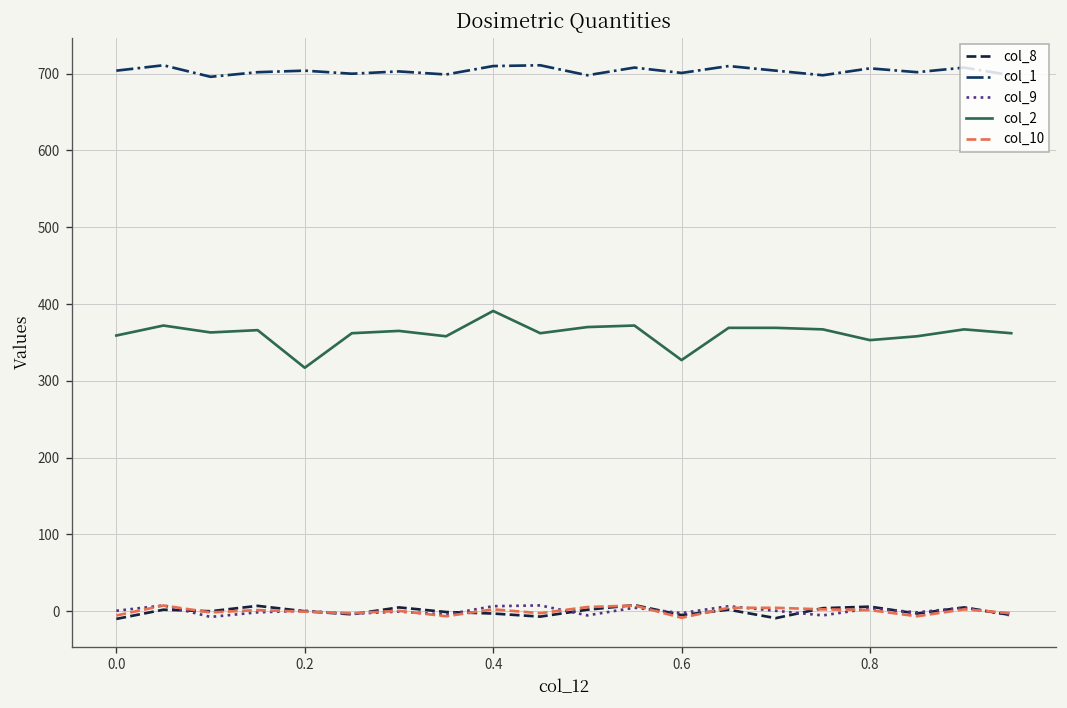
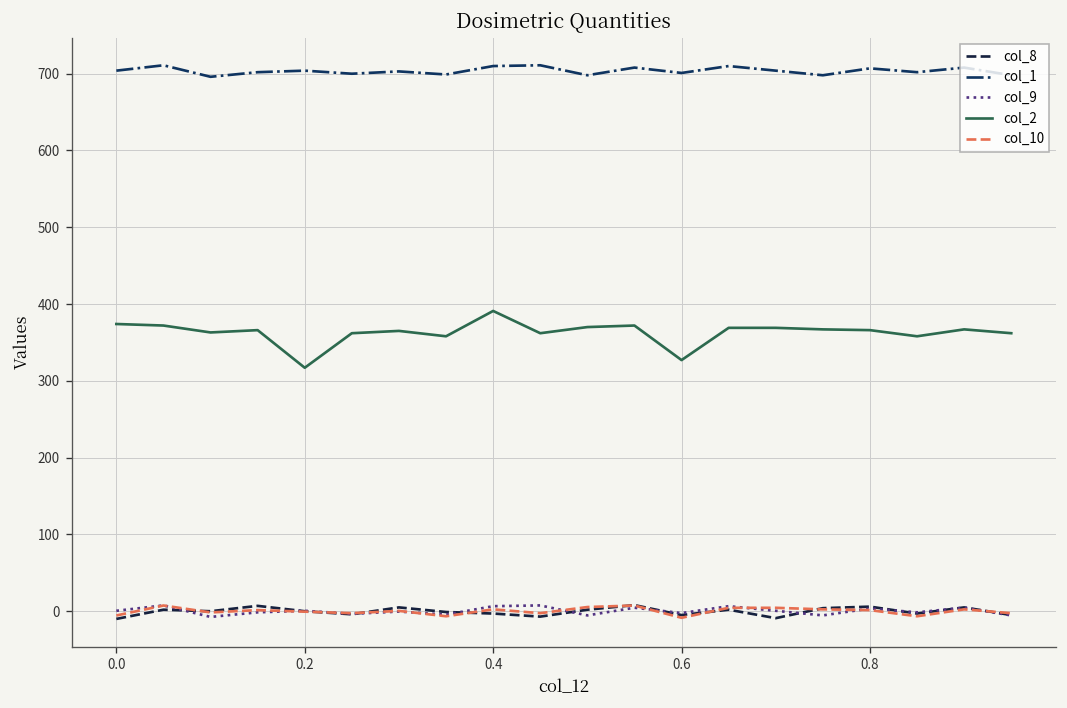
  {
    "col_9": {
      "0.0": 0,
      "0.4": 10
    },
    "col_2": {
-     "0.0": 360,
+     "0.0": 370,
      "0.2": 320,
      "0.4": 390,
      "0.6": 330,
-     "0.8": 350
+     "0.8": 370
    },
    "col_10": {
      "0.0": -10,
      "0.4": 0
    }
  }
